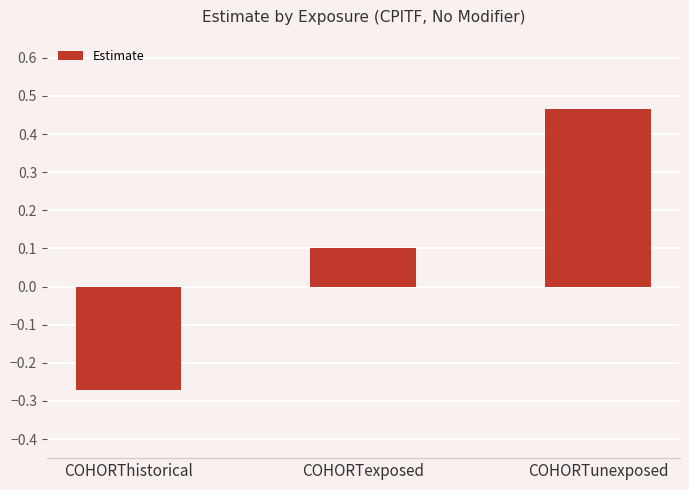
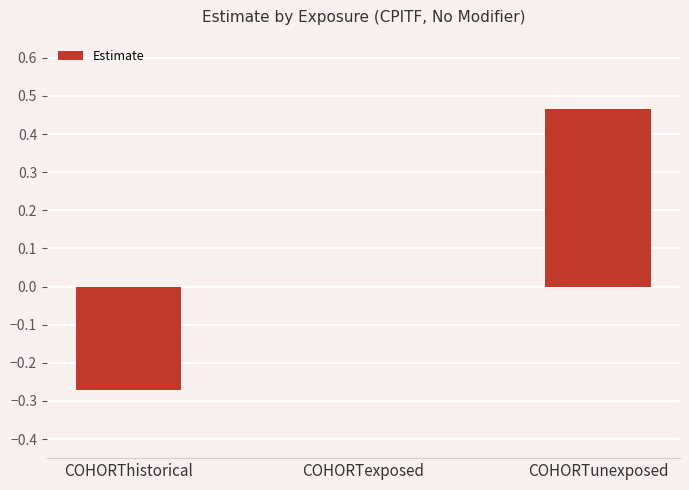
  {
    "COHORThistorical": -0.27,
-   "COHORTexposed": 0.1,
+   "COHORTexposed": 0.0,
    "COHORTunexposed": 0.47
  }
